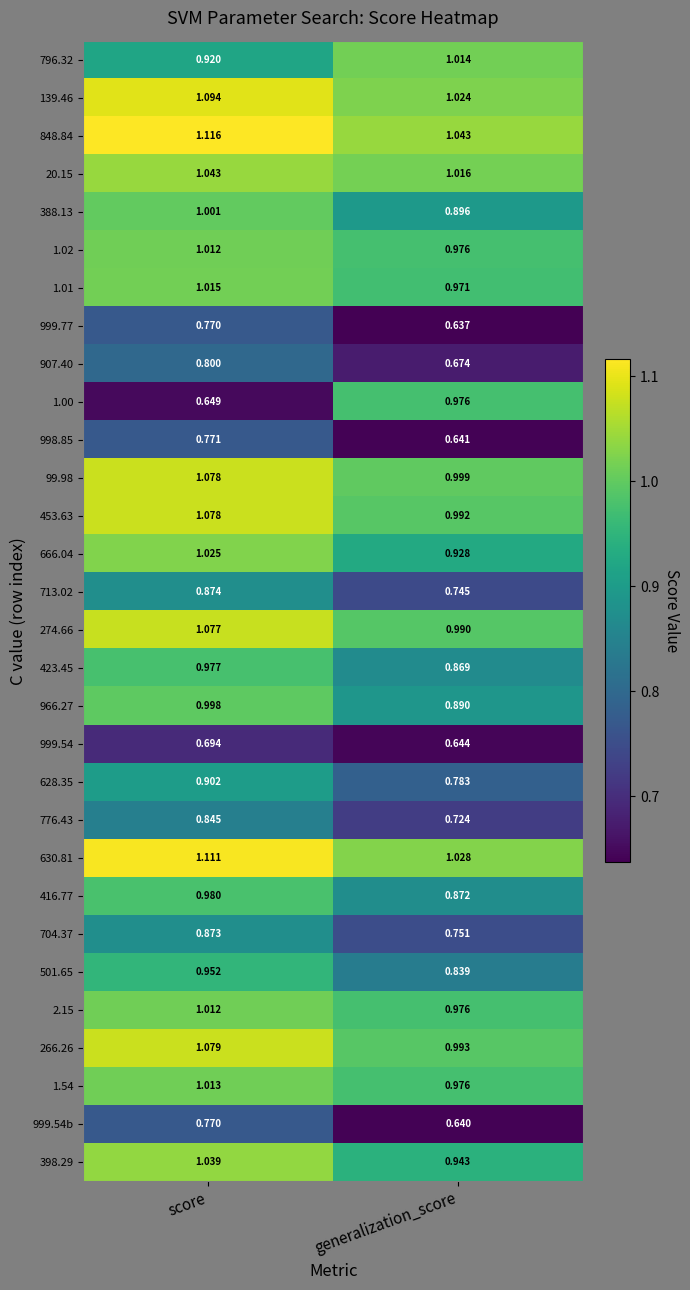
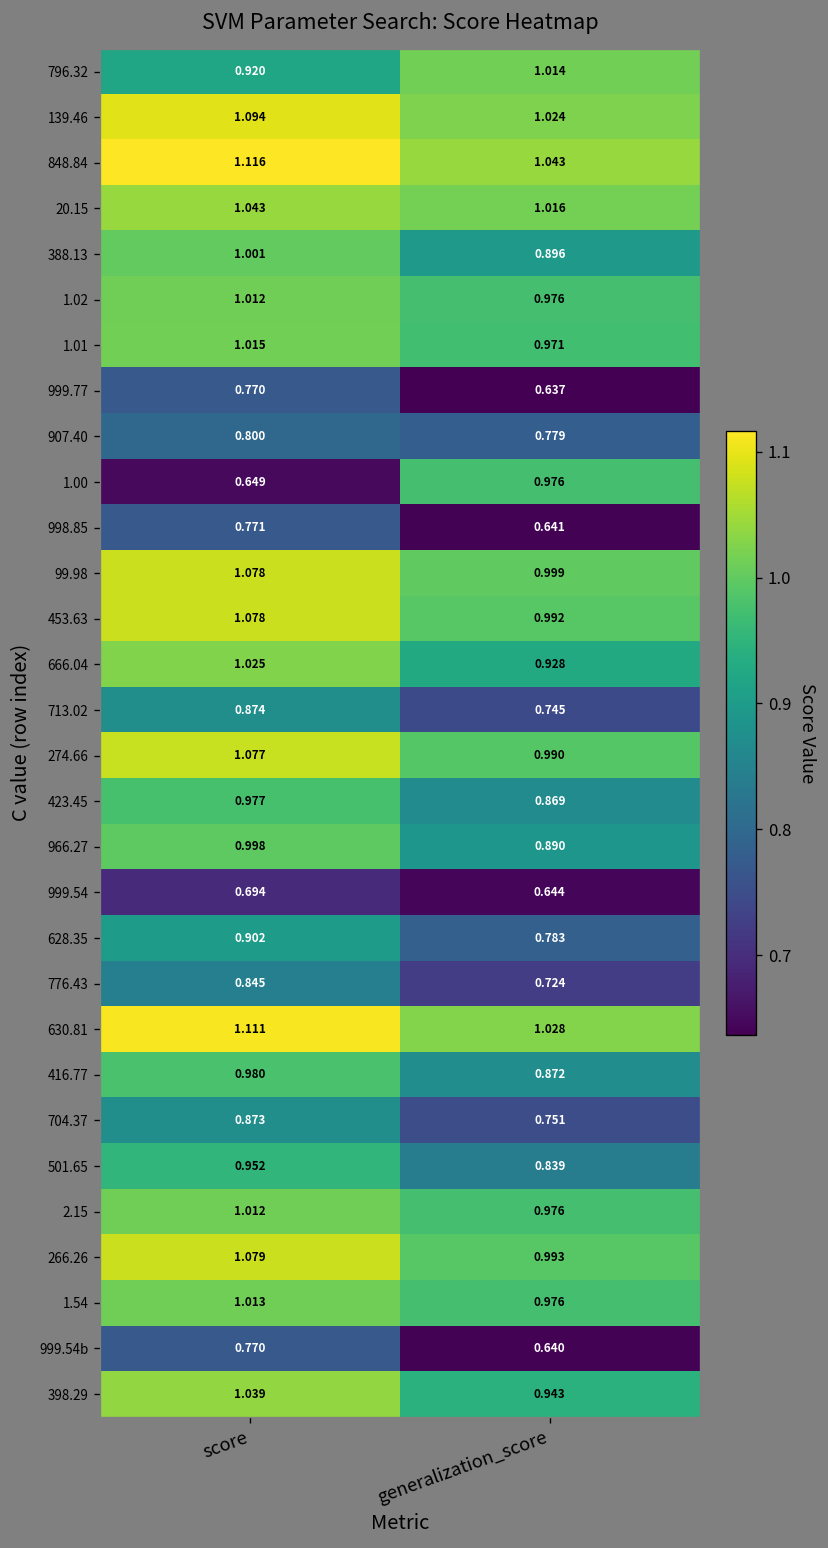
  {
    "796.32": {
      "score": 0.920,
      "generalization_score": 1.014
    },
    "139.46": {
      "score": 1.094,
      "generalization_score": 1.024
    },
    "848.84": {
      "score": 1.116,
      "generalization_score": 1.043
    },
    "20.15": {
      "score": 1.043,
      "generalization_score": 1.016
    },
    "388.13": {
      "score": 1.001,
      "generalization_score": 0.896
    },
    "1.02": {
      "score": 1.012,
      "generalization_score": 0.976
    },
    "1.01": {
      "score": 1.015,
      "generalization_score": 0.971
    },
    "999.77": {
      "score": 0.770,
      "generalization_score": 0.637
    },
    "907.40": {
      "score": 0.800,
-     "generalization_score": 0.674
+     "generalization_score": 0.779
    },
    "1.00": {
      "score": 0.649,
      "generalization_score": 0.976
    },
    "998.85": {
      "score": 0.771,
      "generalization_score": 0.641
    },
    "99.98": {
      "score": 1.078,
      "generalization_score": 0.999
    },
    "453.63": {
      "score": 1.078,
      "generalization_score": 0.992
    },
    "666.04": {
      "score": 1.025,
      "generalization_score": 0.928
    },
    "713.02": {
      "score": 0.874,
      "generalization_score": 0.745
    },
    "274.66": {
      "score": 1.077,
      "generalization_score": 0.990
    },
    "423.45": {
      "score": 0.977,
      "generalization_score": 0.869
    },
    "966.27": {
      "score": 0.998,
      "generalization_score": 0.890
    },
    "999.54": {
      "score": 0.694,
      "generalization_score": 0.644
    },
    "628.35": {
      "score": 0.902,
      "generalization_score": 0.783
    },
    "776.43": {
      "score": 0.845,
      "generalization_score": 0.724
    },
    "630.81": {
      "score": 1.111,
      "generalization_score": 1.028
    },
    "416.77": {
      "score": 0.980,
      "generalization_score": 0.872
    },
    "704.37": {
      "score": 0.873,
      "generalization_score": 0.751
    },
    "501.65": {
      "score": 0.952,
      "generalization_score": 0.839
    },
    "2.15": {
      "score": 1.012,
      "generalization_score": 0.976
    },
    "266.26": {
      "score": 1.079,
      "generalization_score": 0.993
    },
    "1.54": {
      "score": 1.013,
      "generalization_score": 0.976
    },
    "999.54b": {
      "score": 0.770,
      "generalization_score": 0.640
    },
    "398.29": {
      "score": 1.039,
      "generalization_score": 0.943
    }
  }
